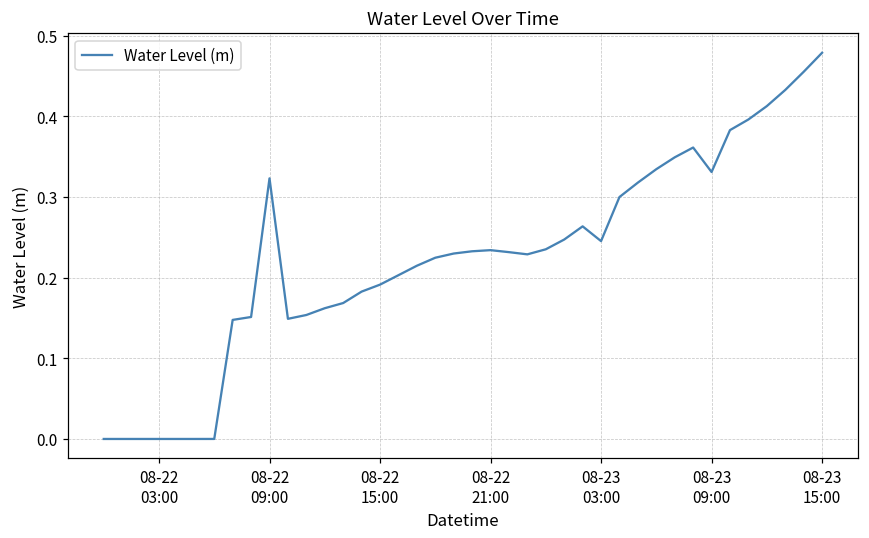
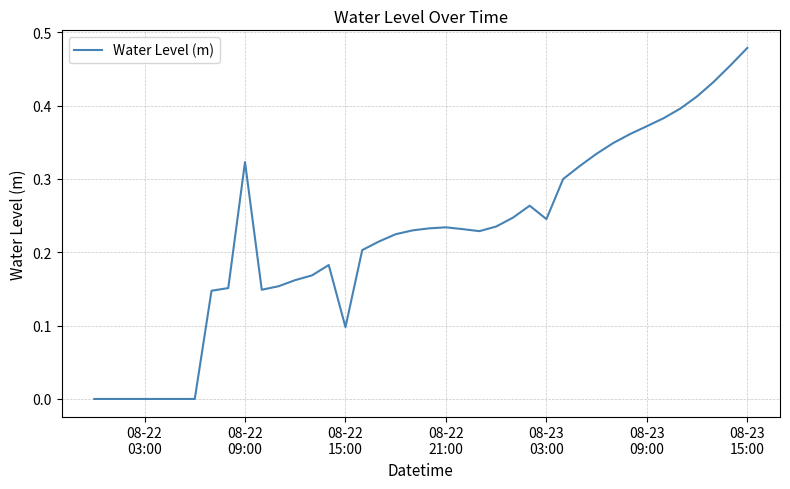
  {
    "08-22 03:00": 0.00,
    "08-22 09:00": 0.32,
-   "08-22 15:00": 0.19,
+   "08-22 15:00": 0.10,
    "08-22 21:00": 0.23,
    "08-23 03:00": 0.25,
-   "08-23 09:00": 0.33,
+   "08-23 09:00": 0.37,
    "08-23 15:00": 0.48
  }
